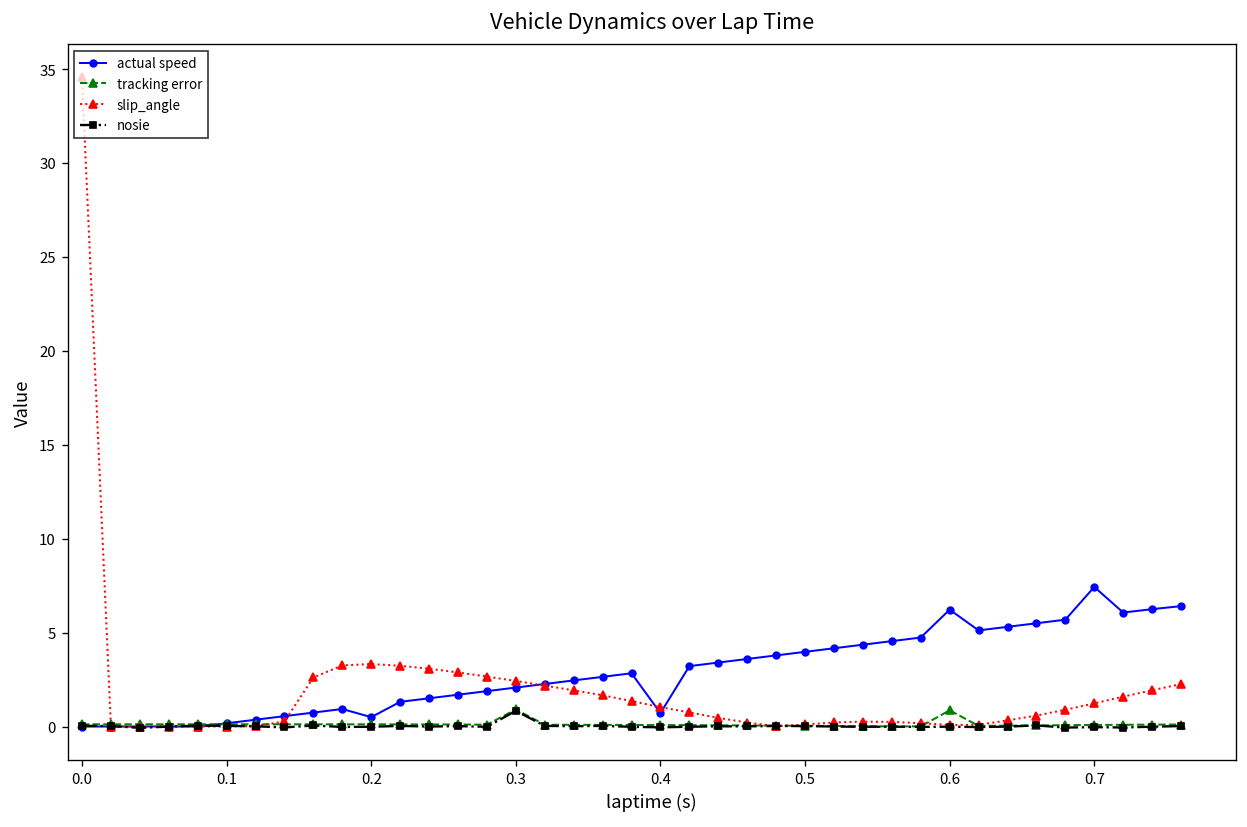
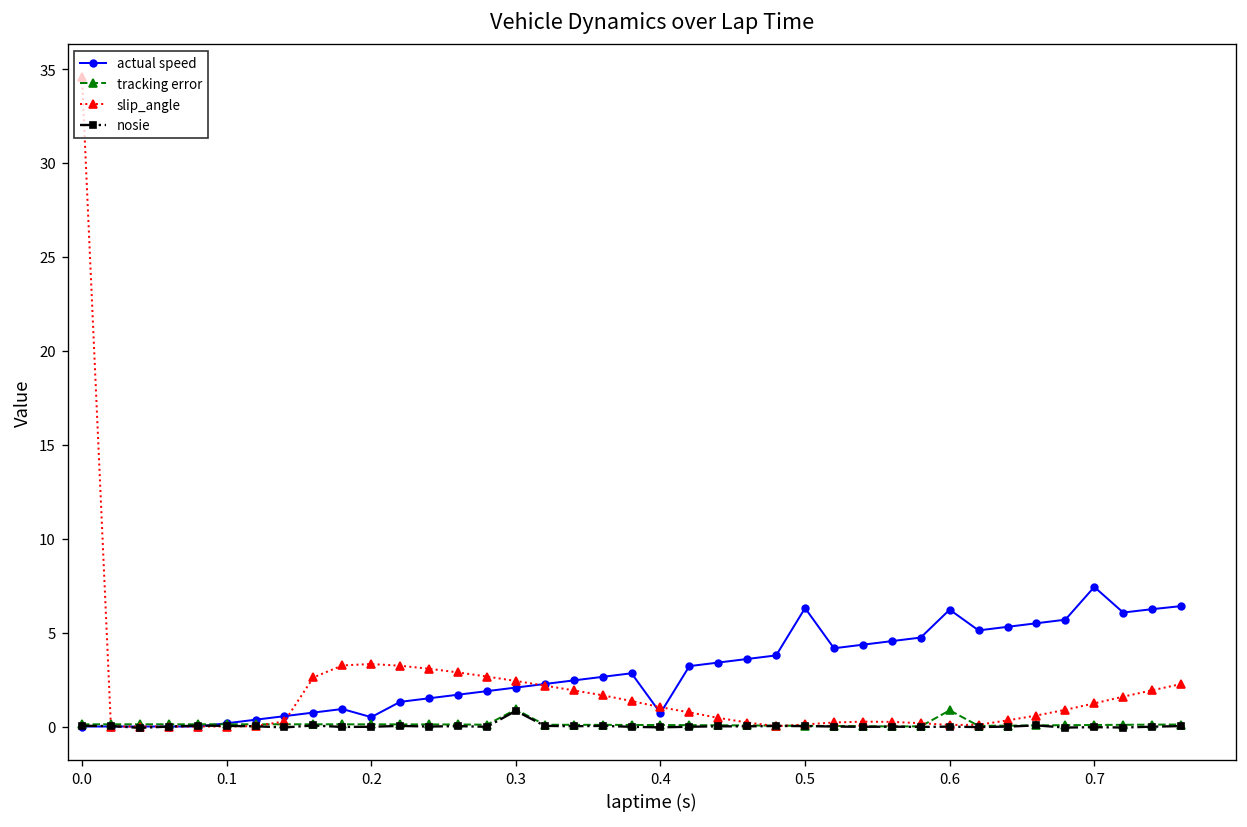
  {
    "actual speed": {
      "0.2": 0.5,
      "0.3": 2.1,
      "0.4": 0.7,
-     "0.5": 4.0,
+     "0.5": 6.3,
      "0.6": 6.2,
      "0.7": 7.4
    },
    "tracking error": {
      "0.6": 0.9
    },
    "slip_angle": {
      "0.2": 3.3,
      "0.3": 2.4,
      "0.4": 1.0,
      "0.7": 1.2
    }
  }
